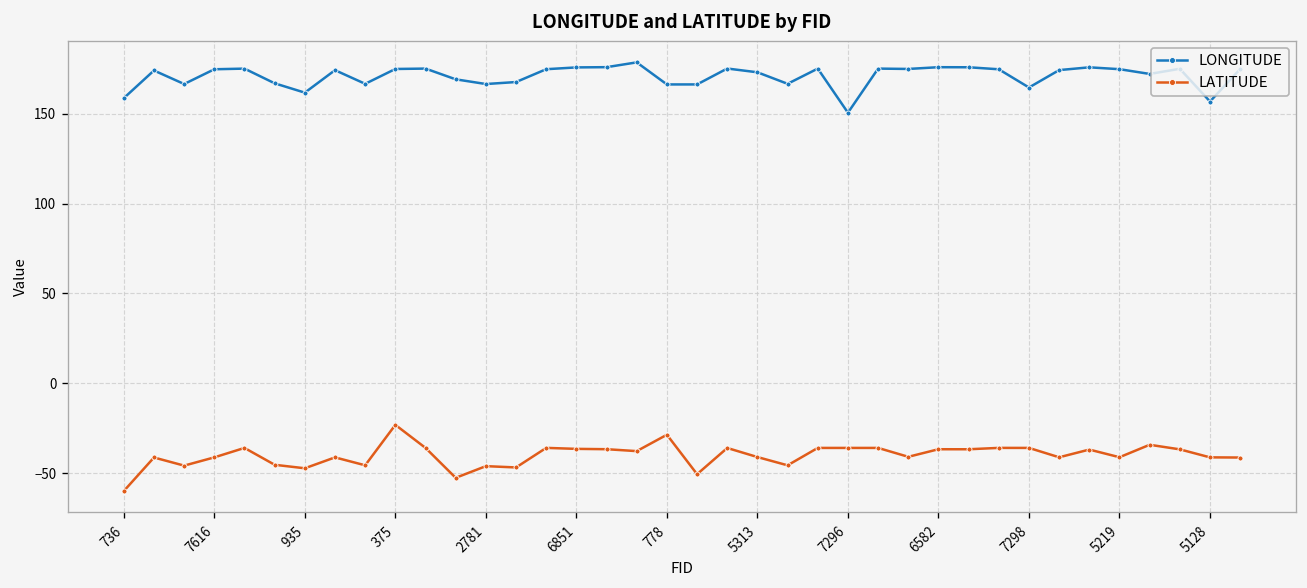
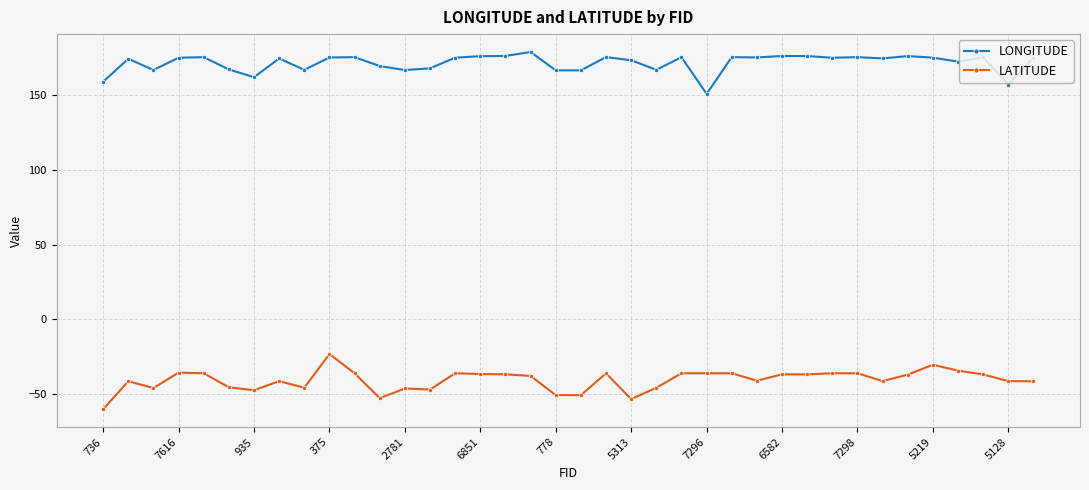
  {
    "LONGITUDE": {
      "736": 159,
      "7616": 175,
      "935": 162,
      "375": 175,
      "2781": 167,
      "6851": 176,
      "778": 166,
      "5313": 173,
      "7296": 151,
      "6582": 176,
-     "7298": 165,
+     "7298": 175,
      "5219": 175,
      "5128": 157
    },
    "LATITUDE": {
      "736": -60,
-     "7616": -41,
+     "7616": -35,
      "935": -47,
      "375": -23,
      "2781": -46,
      "6851": -36,
-     "778": -29,
-     "5313": -41,
+     "778": -50,
+     "5313": -53,
      "7296": -36,
      "6582": -37,
      "7298": -36,
-     "5219": -41,
+     "5219": -30,
      "5128": -41
    }
  }
